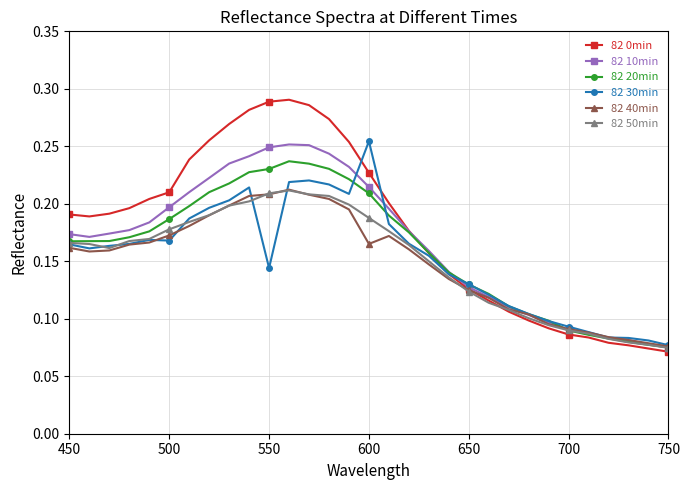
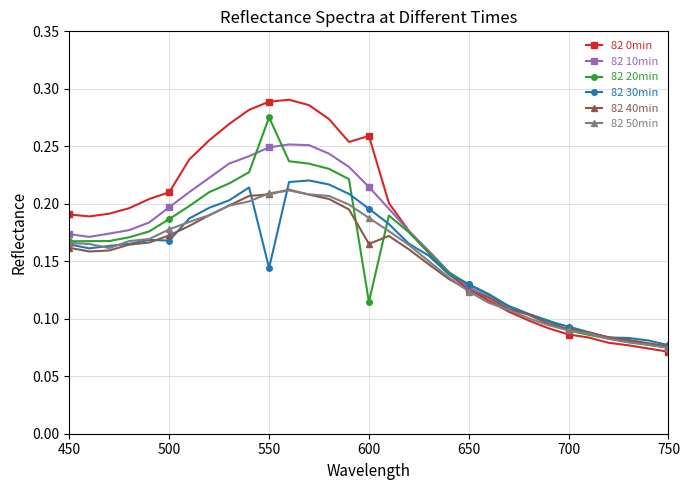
  {
    "82 0min": {
      "450": 0.191,
      "500": 0.210,
      "550": 0.289,
-     "600": 0.227,
+     "600": 0.259,
      "700": 0.086,
      "750": 0.071
    },
    "82 10min": {
      "450": 0.174,
      "500": 0.197,
      "550": 0.249,
      "600": 0.215
    },
    "82 20min": {
      "500": 0.187,
-     "550": 0.230,
-     "600": 0.209
+     "550": 0.275,
+     "600": 0.115
    },
    "82 30min": {
      "500": 0.168,
      "550": 0.144,
-     "600": 0.254
+     "600": 0.196
    },
    "82 40min": {
      "450": 0.162,
      "500": 0.173,
      "600": 0.165
    },
    "82 50min": {
      "500": 0.178,
      "600": 0.188
    }
  }
